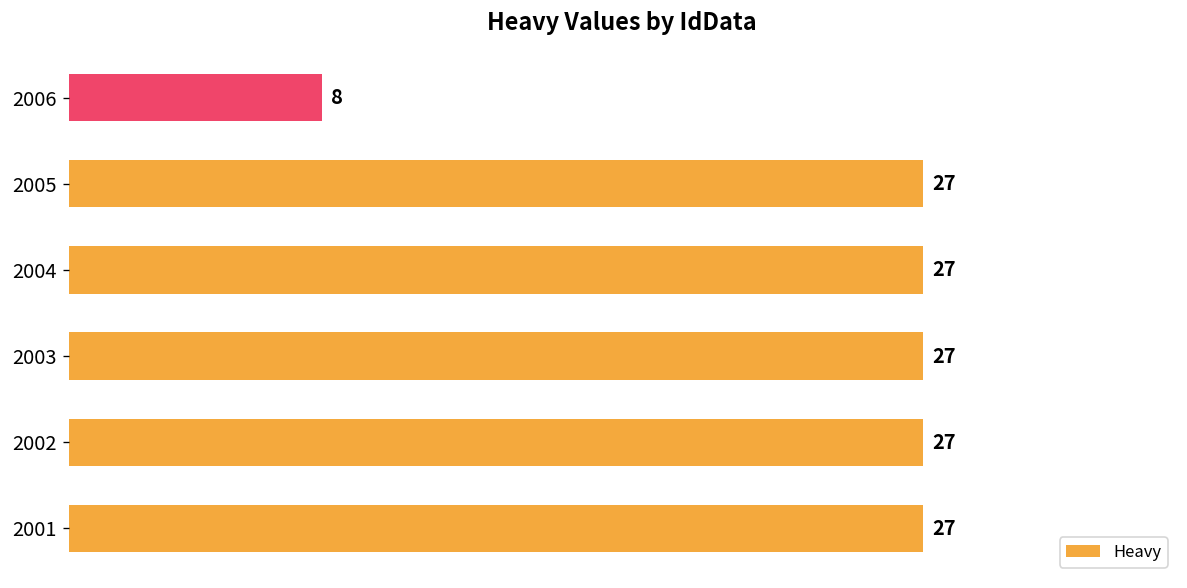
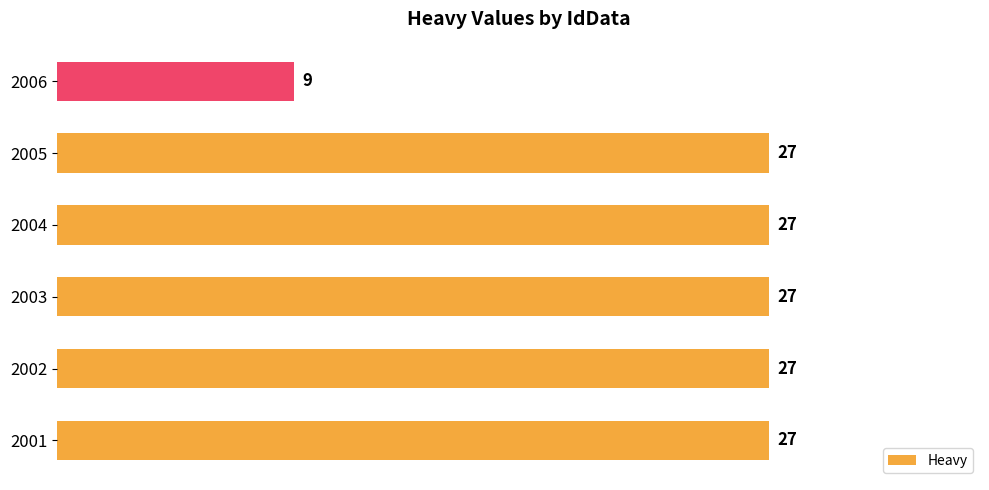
  {
-   "2006": 8,
+   "2006": 9,
    "2005": 27,
    "2004": 27,
    "2003": 27,
    "2002": 27,
    "2001": 27
  }
